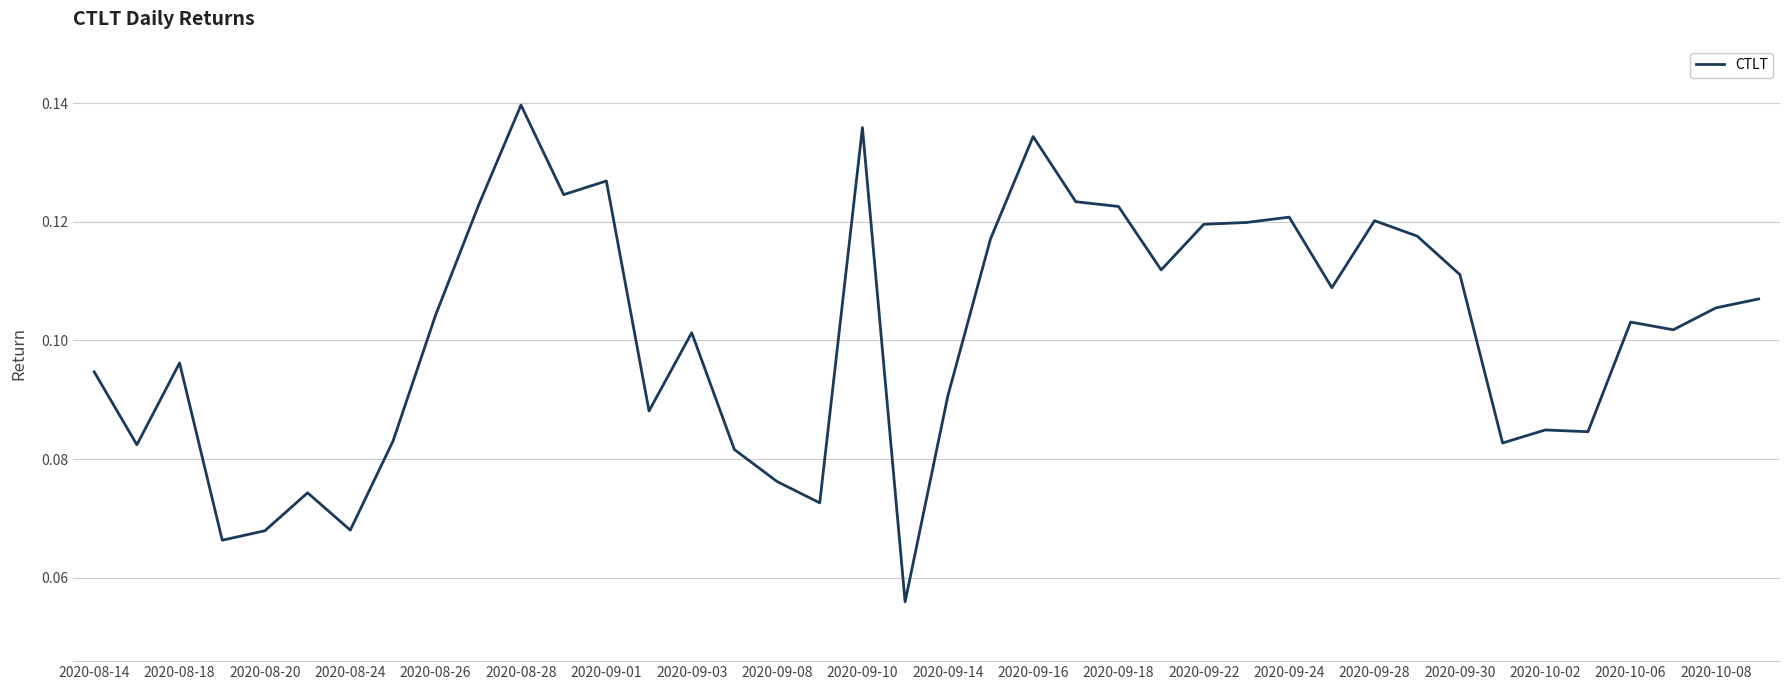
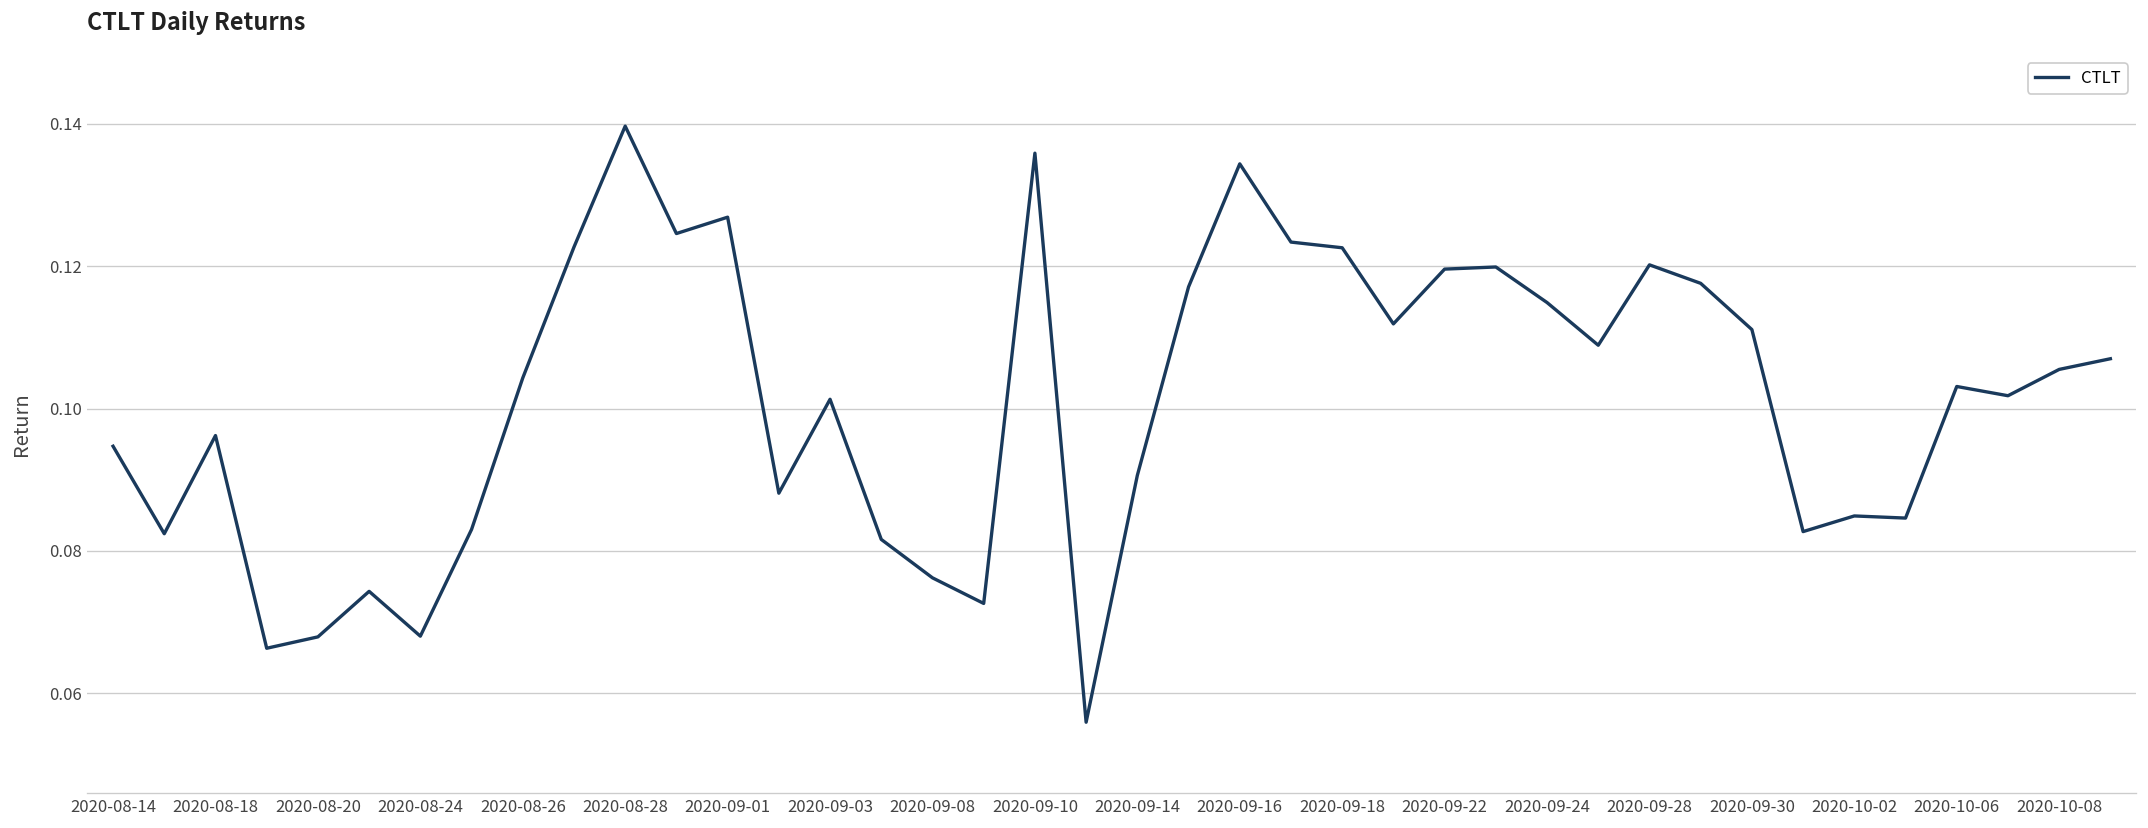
  {
    "2020-08-14": 0.095,
    "2020-08-18": 0.096,
    "2020-08-20": 0.068,
    "2020-08-24": 0.068,
    "2020-08-26": 0.104,
    "2020-08-28": 0.140,
    "2020-09-01": 0.127,
    "2020-09-03": 0.101,
    "2020-09-08": 0.076,
    "2020-09-10": 0.136,
    "2020-09-14": 0.091,
    "2020-09-16": 0.134,
    "2020-09-18": 0.123,
    "2020-09-22": 0.120,
-   "2020-09-24": 0.121,
+   "2020-09-24": 0.115,
    "2020-09-28": 0.120,
    "2020-09-30": 0.111,
    "2020-10-02": 0.085,
    "2020-10-06": 0.103,
    "2020-10-08": 0.106
  }
